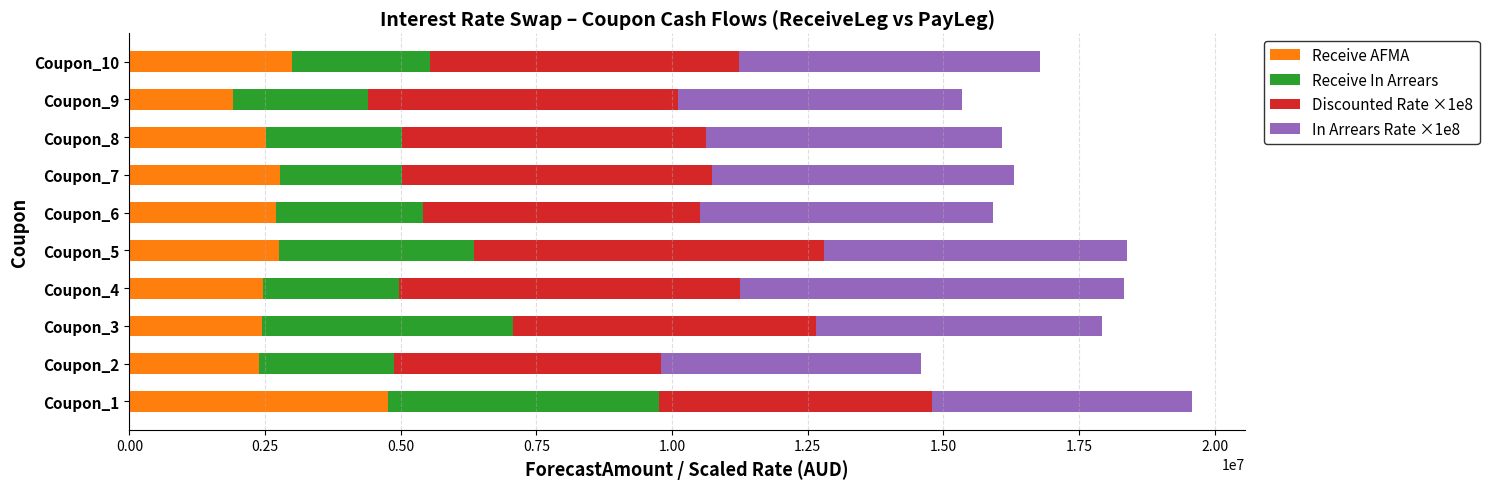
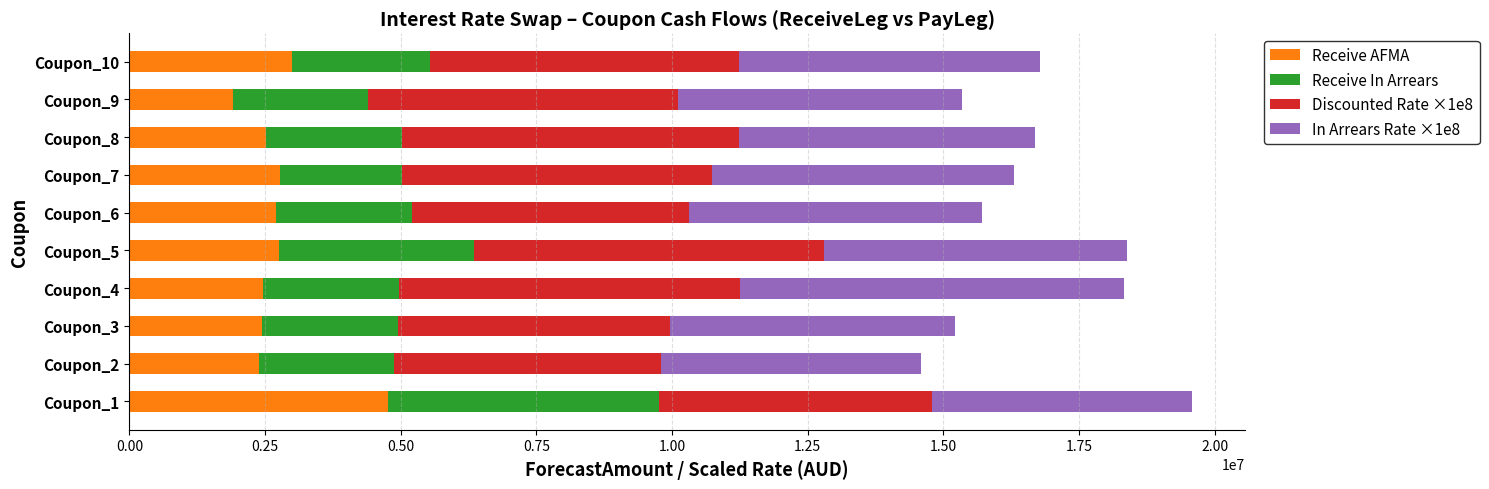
  {
    "Receive AFMA": {
      "Coupon_10": 3000000,
      "Coupon_9": 1900000,
      "Coupon_8": 2500000,
      "Coupon_7": 2800000,
      "Coupon_6": 2700000,
      "Coupon_5": 2800000,
      "Coupon_4": 2500000,
      "Coupon_3": 2400000,
      "Coupon_2": 2400000,
      "Coupon_1": 4800000
    },
    "Receive In Arrears": {
      "Coupon_10": 2500000,
      "Coupon_9": 2500000,
      "Coupon_8": 2500000,
      "Coupon_7": 2200000,
-     "Coupon_6": 2700000,
+     "Coupon_6": 2500000,
      "Coupon_5": 3600000,
      "Coupon_4": 2500000,
-     "Coupon_3": 4600000,
+     "Coupon_3": 2500000,
      "Coupon_2": 2500000,
      "Coupon_1": 5000000
    },
    "Discounted Rate ×1e8": {
      "Coupon_10": 5700000,
      "Coupon_9": 5700000,
-     "Coupon_8": 5600000,
+     "Coupon_8": 6200000,
      "Coupon_7": 5700000,
      "Coupon_6": 5100000,
      "Coupon_5": 6400000,
      "Coupon_4": 6300000,
-     "Coupon_3": 5600000,
+     "Coupon_3": 5000000,
      "Coupon_2": 4900000,
      "Coupon_1": 5000000
    },
    "In Arrears Rate ×1e8": {
      "Coupon_10": 5500000,
      "Coupon_9": 5200000,
      "Coupon_8": 5500000,
      "Coupon_7": 5600000,
      "Coupon_6": 5400000,
      "Coupon_5": 5600000,
      "Coupon_4": 7100000,
      "Coupon_3": 5300000,
      "Coupon_2": 4800000,
      "Coupon_1": 4800000
    }
  }
